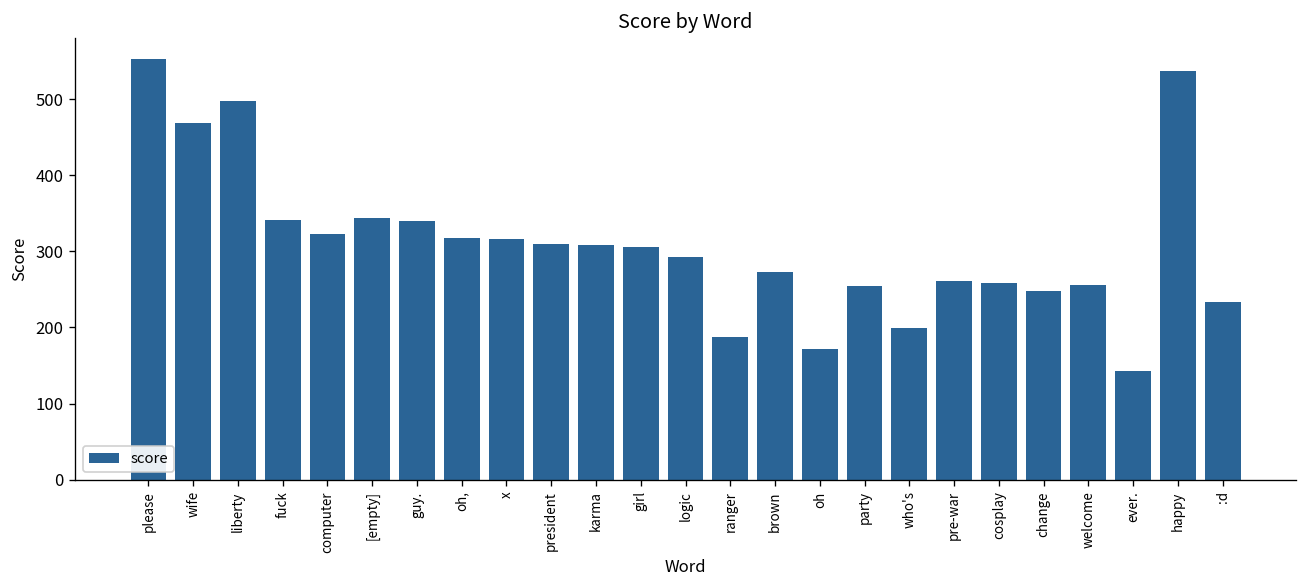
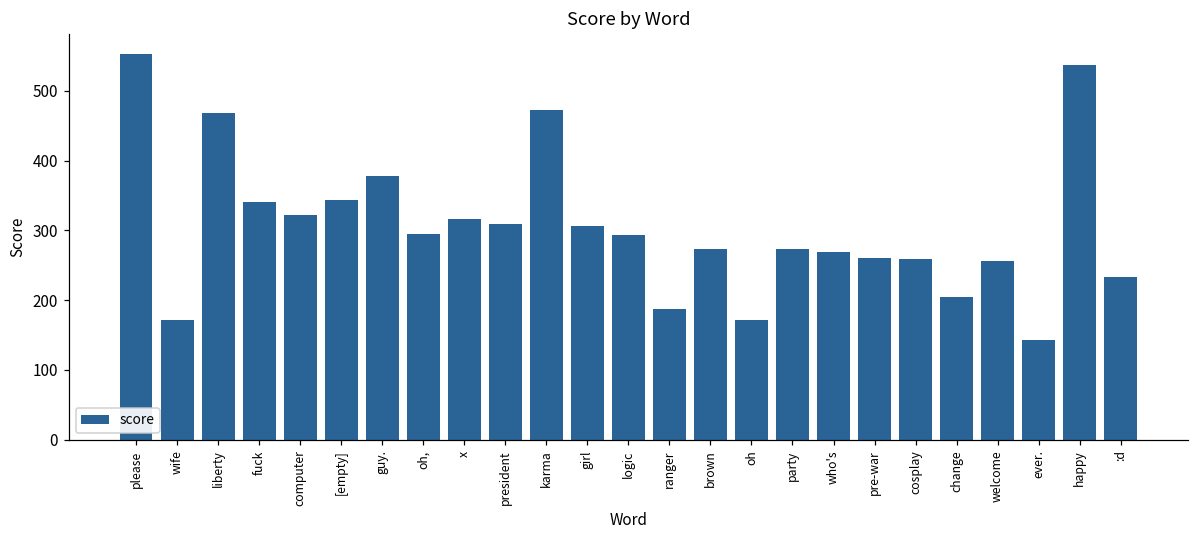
  {
    "please": 550,
-   "wife": 470,
-   "liberty": 500,
+   "wife": 170,
+   "liberty": 470,
    "fuck": 340,
    "computer": 320,
    "[empty]": 340,
-   "guy.": 340,
-   "oh,": 320,
+   "guy.": 380,
+   "oh,": 290,
    "x": 320,
    "president": 310,
-   "karma": 310,
+   "karma": 470,
    "girl": 310,
    "logic": 290,
    "ranger": 190,
    "brown": 270,
    "oh": 170,
-   "party": 250,
-   "who's": 200,
+   "party": 270,
+   "who's": 270,
    "pre-war": 260,
    "cosplay": 260,
-   "change": 250,
+   "change": 210,
    "welcome": 260,
    "ever.": 140,
    "happy": 540,
    ":d": 230
  }
